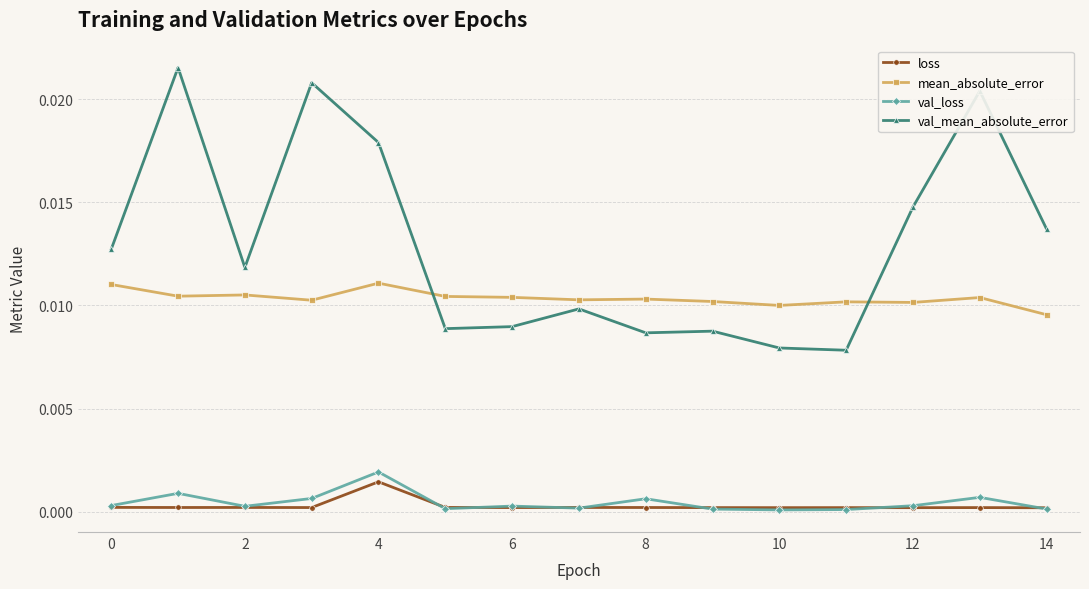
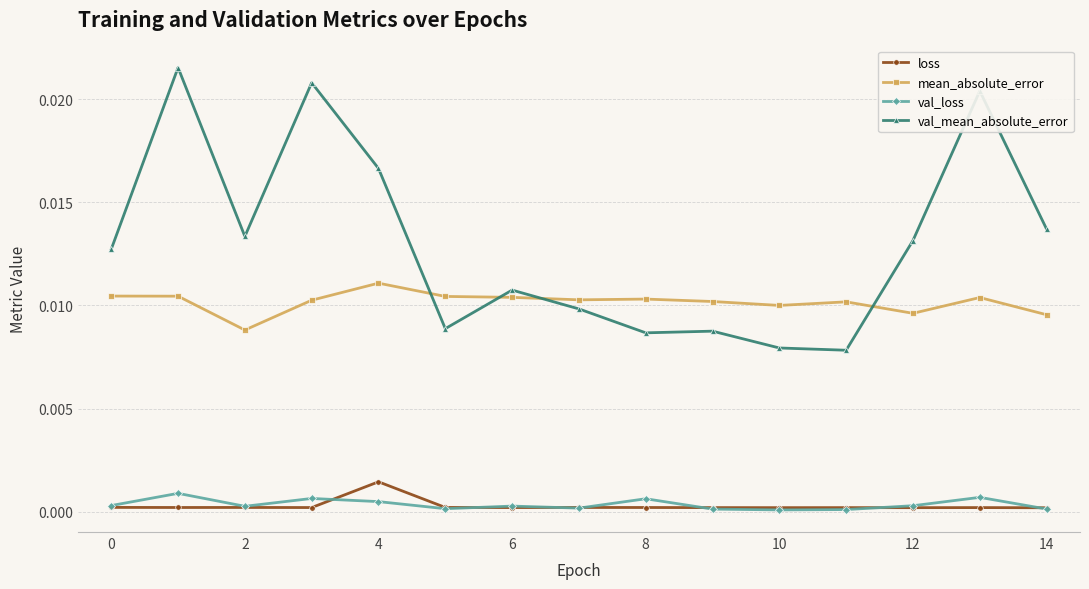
  {
    "loss": {
      "4": 0.0014,
      "8": 0.0002
    },
    "mean_absolute_error": {
-     "0": 0.0110,
-     "2": 0.0105,
+     "0": 0.0105,
+     "2": 0.0088,
      "4": 0.0111,
      "6": 0.0104,
      "8": 0.0103,
      "10": 0.0100,
-     "12": 0.0101,
+     "12": 0.0096,
      "14": 0.0096
    },
    "val_loss": {
-     "4": 0.0019,
+     "4": 0.0005,
      "8": 0.0006
    },
    "val_mean_absolute_error": {
      "0": 0.0127,
-     "2": 0.0118,
-     "4": 0.0179,
-     "6": 0.0090,
+     "2": 0.0133,
+     "4": 0.0166,
+     "6": 0.0107,
      "8": 0.0087,
      "10": 0.0079,
-     "12": 0.0148,
+     "12": 0.0132,
      "14": 0.0137
    }
  }
